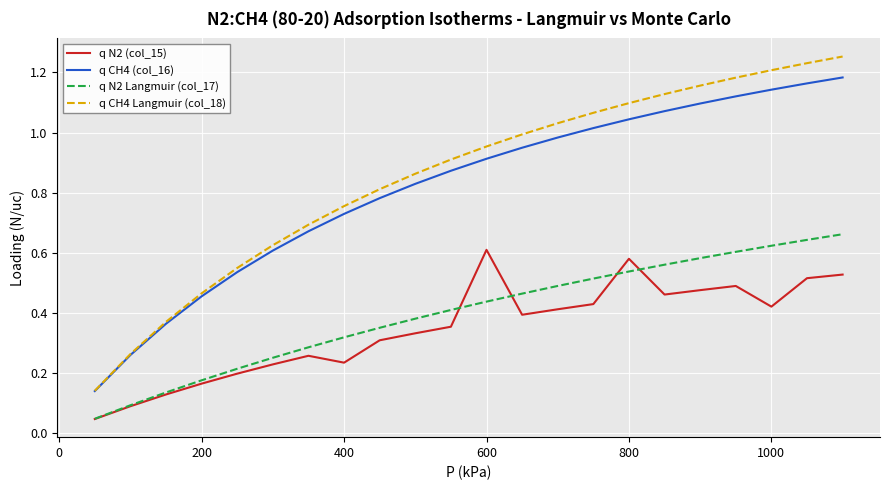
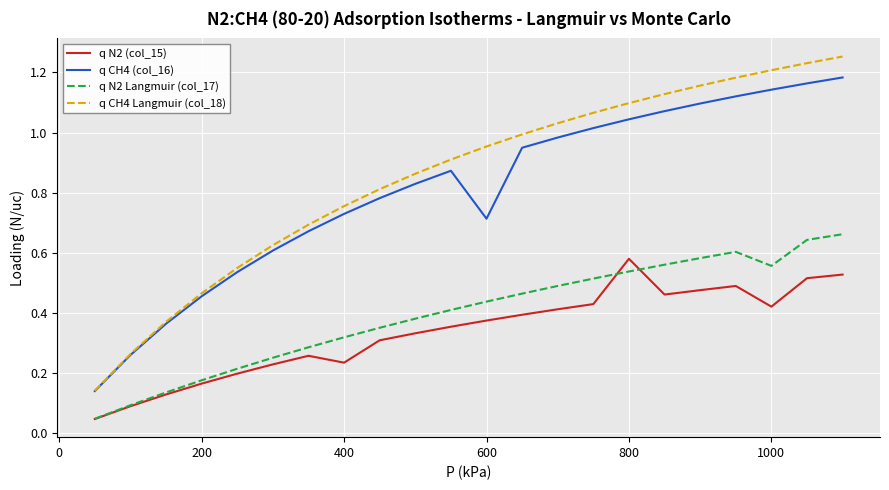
  {
    "q N2 (col_15)": {
      "200": 0.16,
      "400": 0.23,
-     "600": 0.61,
+     "600": 0.37,
      "800": 0.58,
      "1000": 0.42
    },
    "q CH4 (col_16)": {
      "200": 0.45,
      "400": 0.73,
-     "600": 0.91,
+     "600": 0.71,
      "800": 1.04,
      "1000": 1.14
    },
    "q N2 Langmuir (col_17)": {
      "200": 0.18,
      "400": 0.32,
      "600": 0.44,
      "800": 0.54,
-     "1000": 0.62
+     "1000": 0.56
    },
    "q CH4 Langmuir (col_18)": {
      "200": 0.46,
      "400": 0.76,
      "600": 0.95,
      "800": 1.10,
      "1000": 1.21
    }
  }
